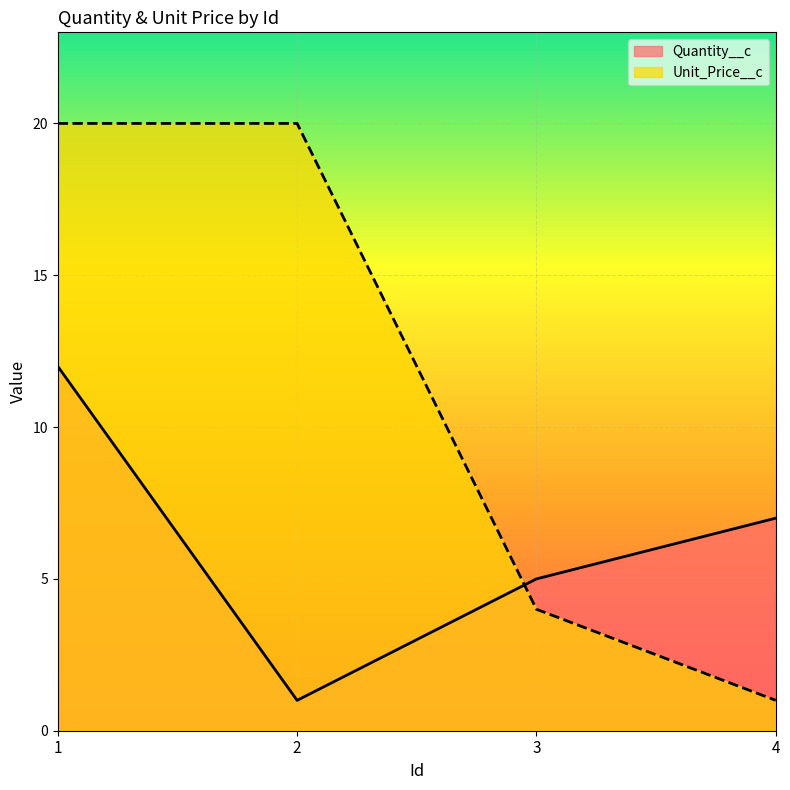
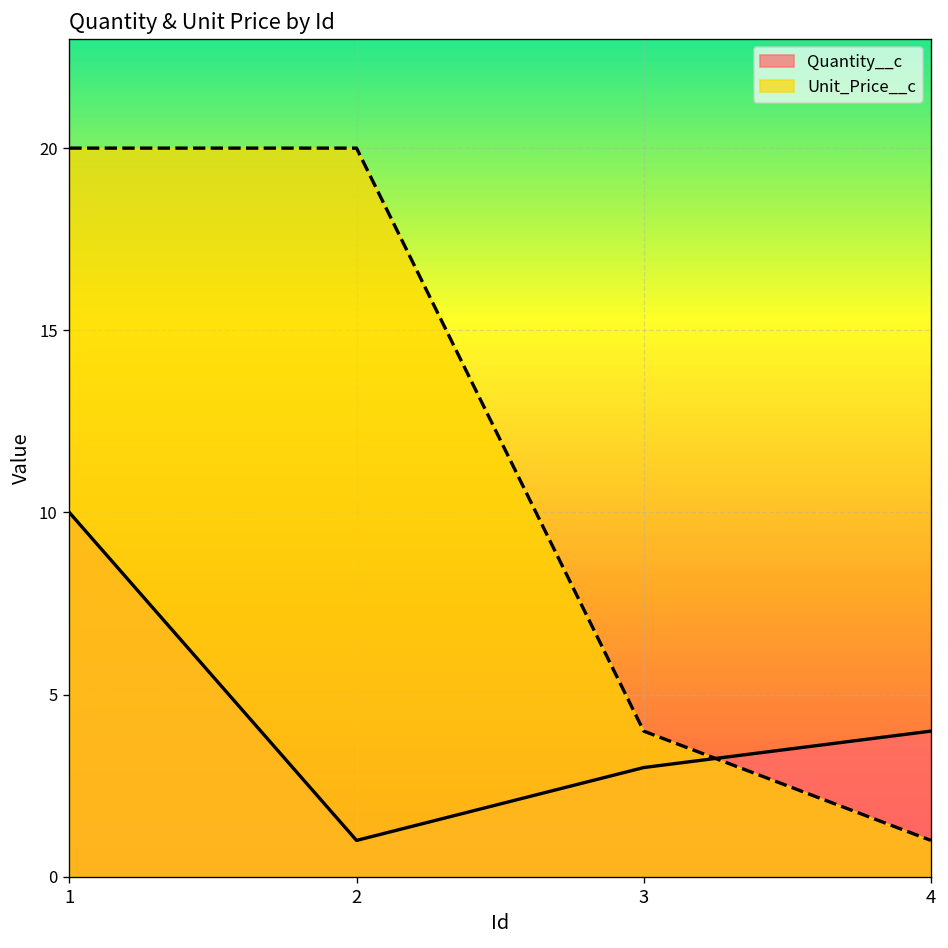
  {
    "Quantity__c": {
-     "1": 12,
+     "1": 10,
      "2": 1,
-     "3": 5,
-     "4": 7
+     "3": 3,
+     "4": 4
    },
    "Unit_Price__c": {
      "1": 20,
      "2": 20,
      "3": 4,
      "4": 1
    }
  }
